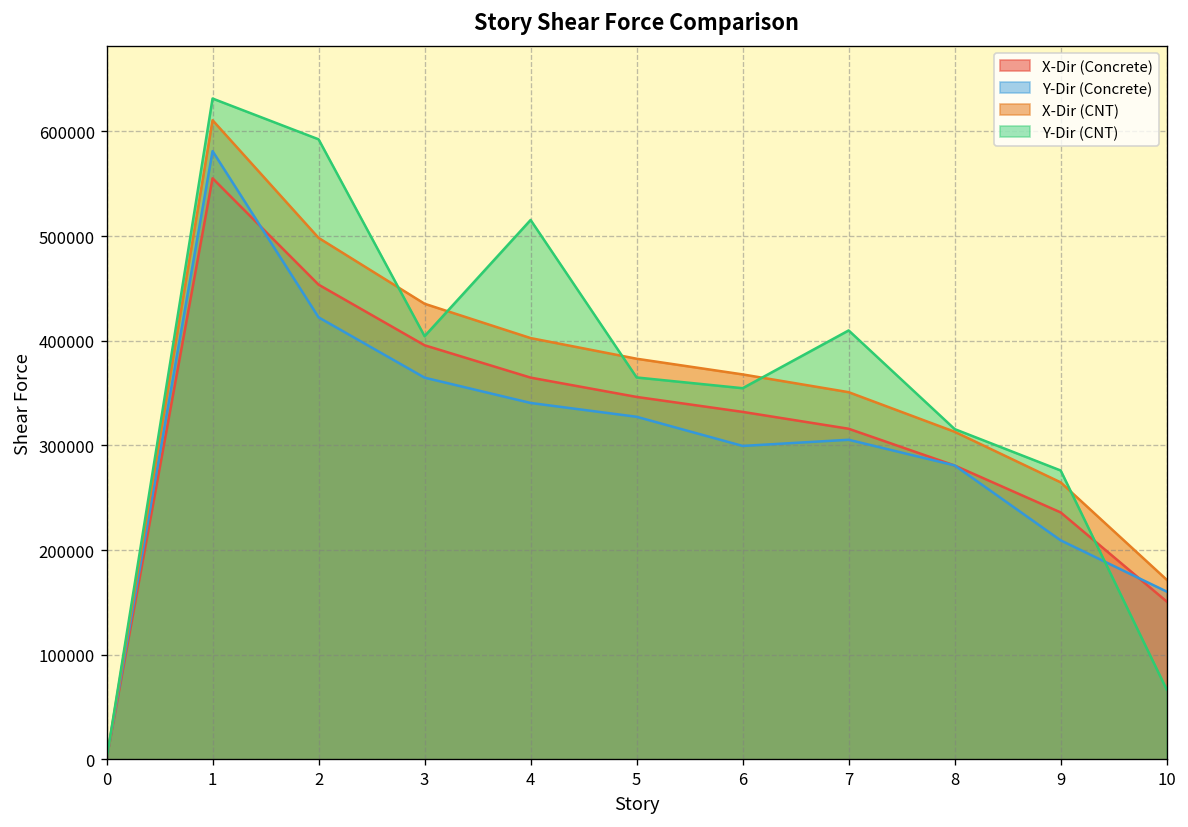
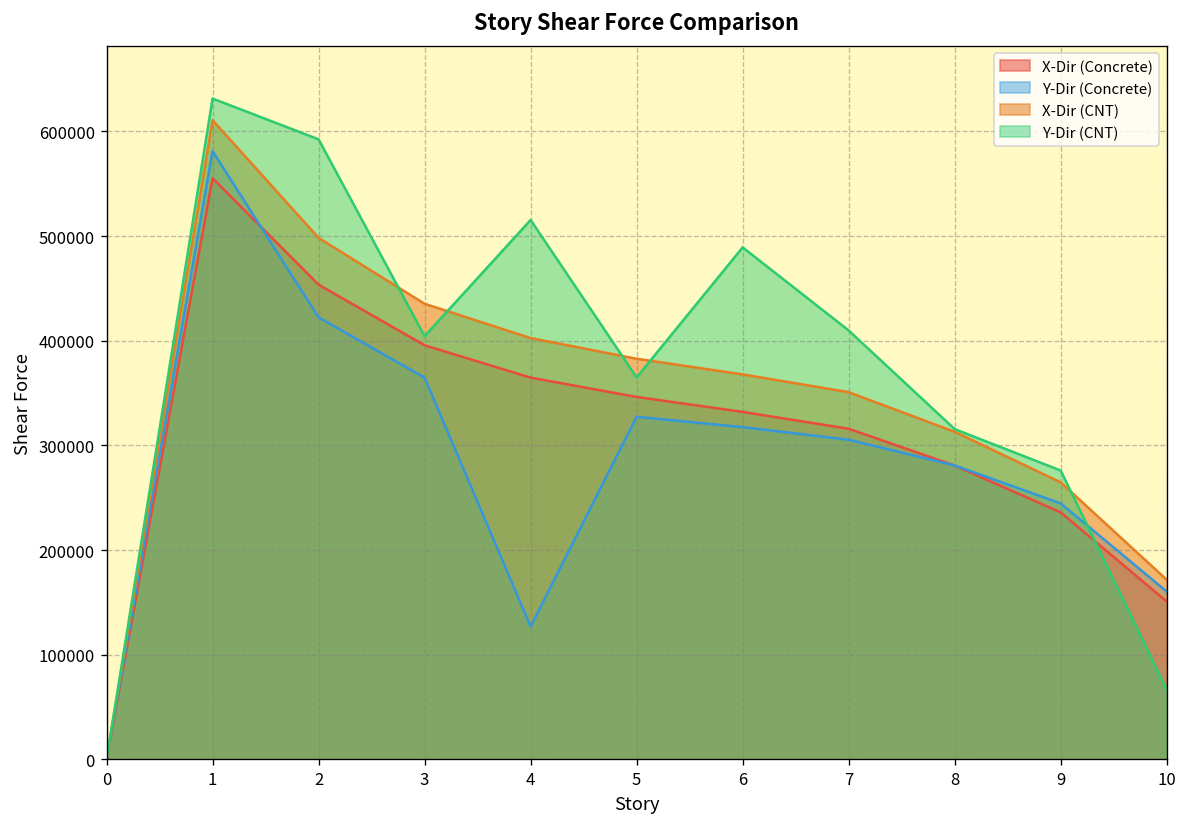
  {
    "Y-Dir (Concrete)": {
      "1": 580000,
      "2": 420000,
      "3": 360000,
-     "4": 340000,
+     "4": 130000,
      "5": 330000,
-     "6": 300000,
+     "6": 320000,
      "7": 310000,
-     "9": 210000,
+     "9": 240000,
      "10": 160000
    },
    "Y-Dir (CNT)": {
      "1": 630000,
      "2": 590000,
      "3": 400000,
      "4": 520000,
      "5": 360000,
-     "6": 350000,
+     "6": 490000,
      "7": 410000,
      "9": 280000,
      "10": 70000
    }
  }
